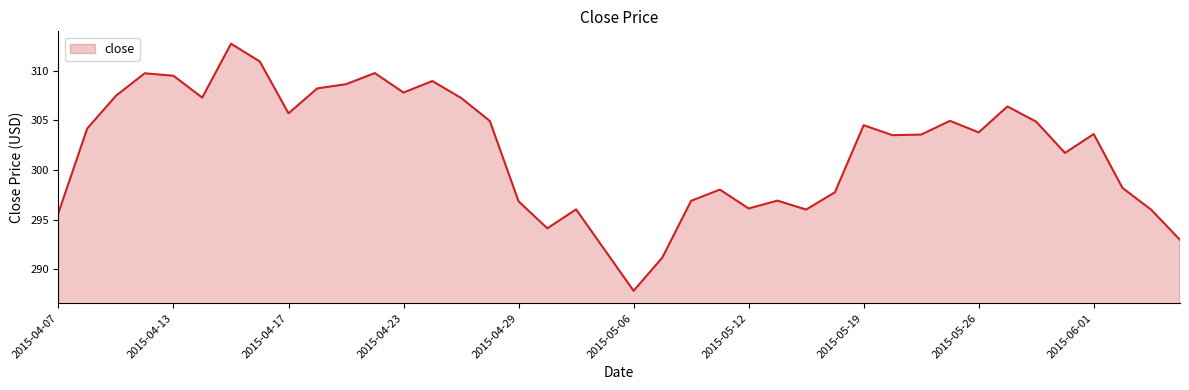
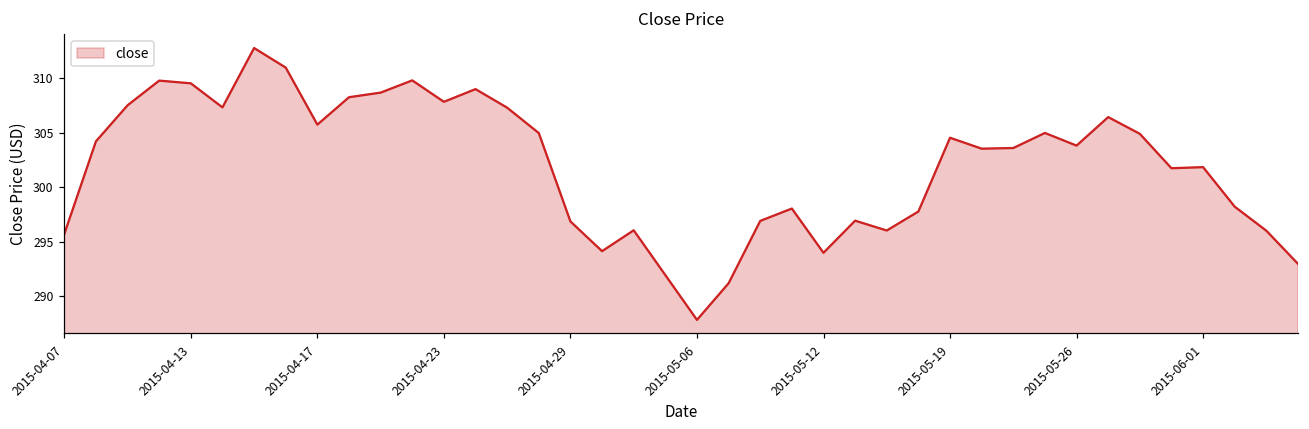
  {
    "2015-04-07": 296,
    "2015-04-13": 310,
    "2015-04-17": 306,
    "2015-04-23": 308,
    "2015-04-29": 297,
    "2015-05-06": 288,
-   "2015-05-12": 296,
+   "2015-05-12": 294,
    "2015-05-19": 305,
    "2015-05-26": 304,
-   "2015-06-01": 304
+   "2015-06-01": 302
  }
